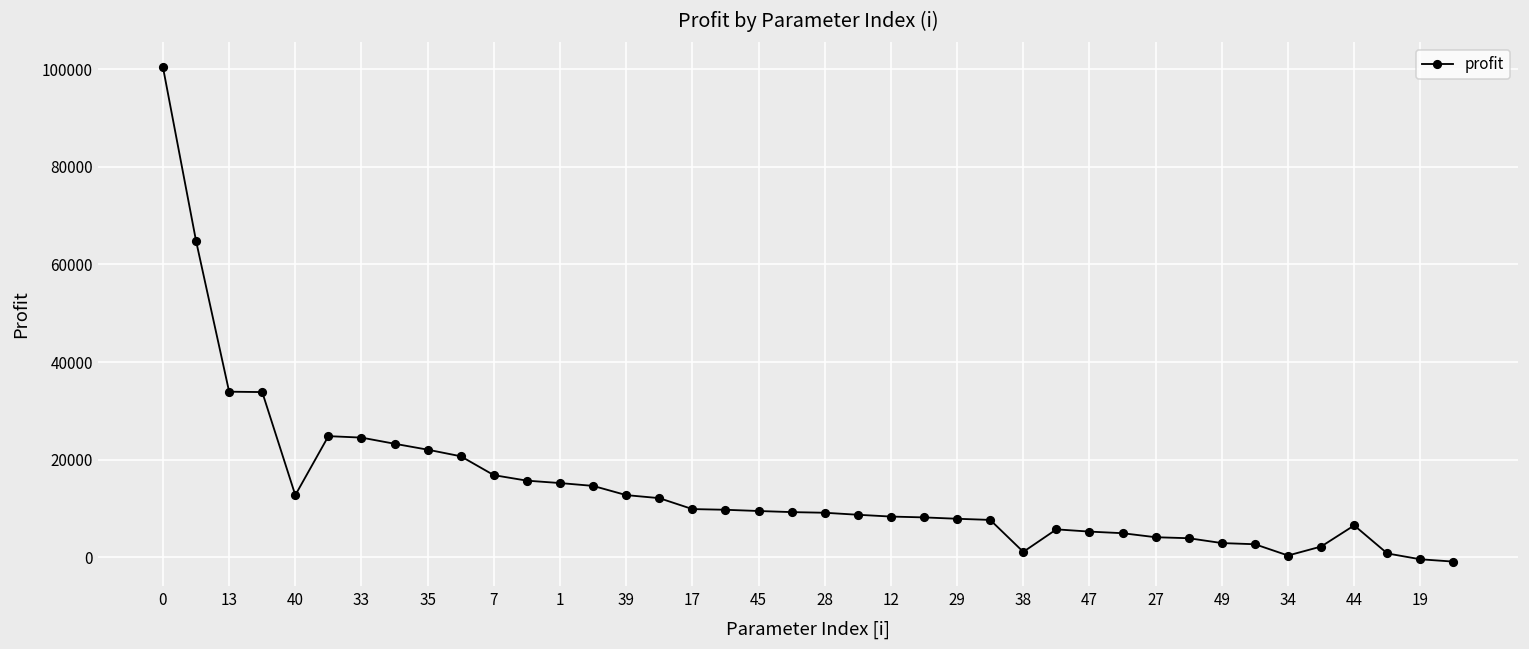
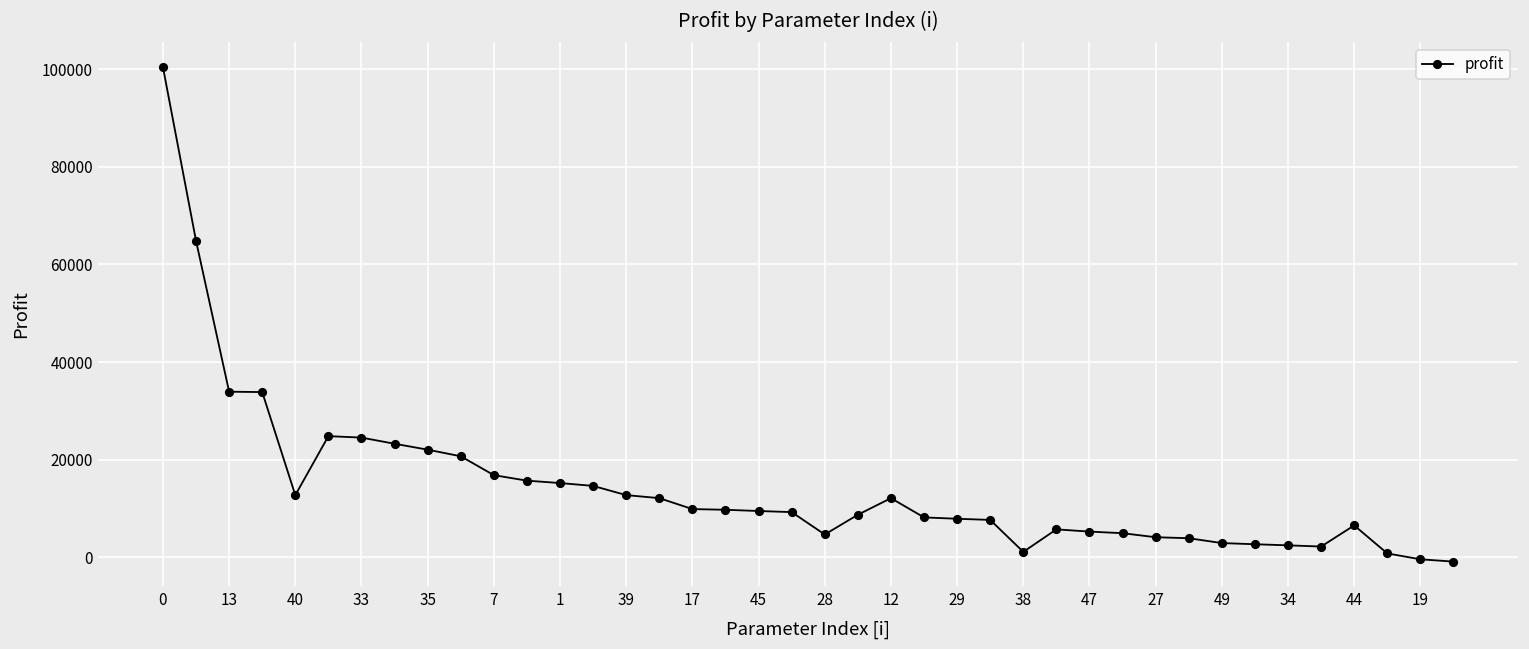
  {
    "0": 100000,
    "40": 13000,
    "45": 9000,
-   "28": 9000,
-   "12": 8000,
+   "28": 5000,
+   "12": 12000,
    "38": 1000,
    "47": 5000,
    "49": 3000,
-   "34": 0,
+   "34": 2000,
    "44": 7000
  }
